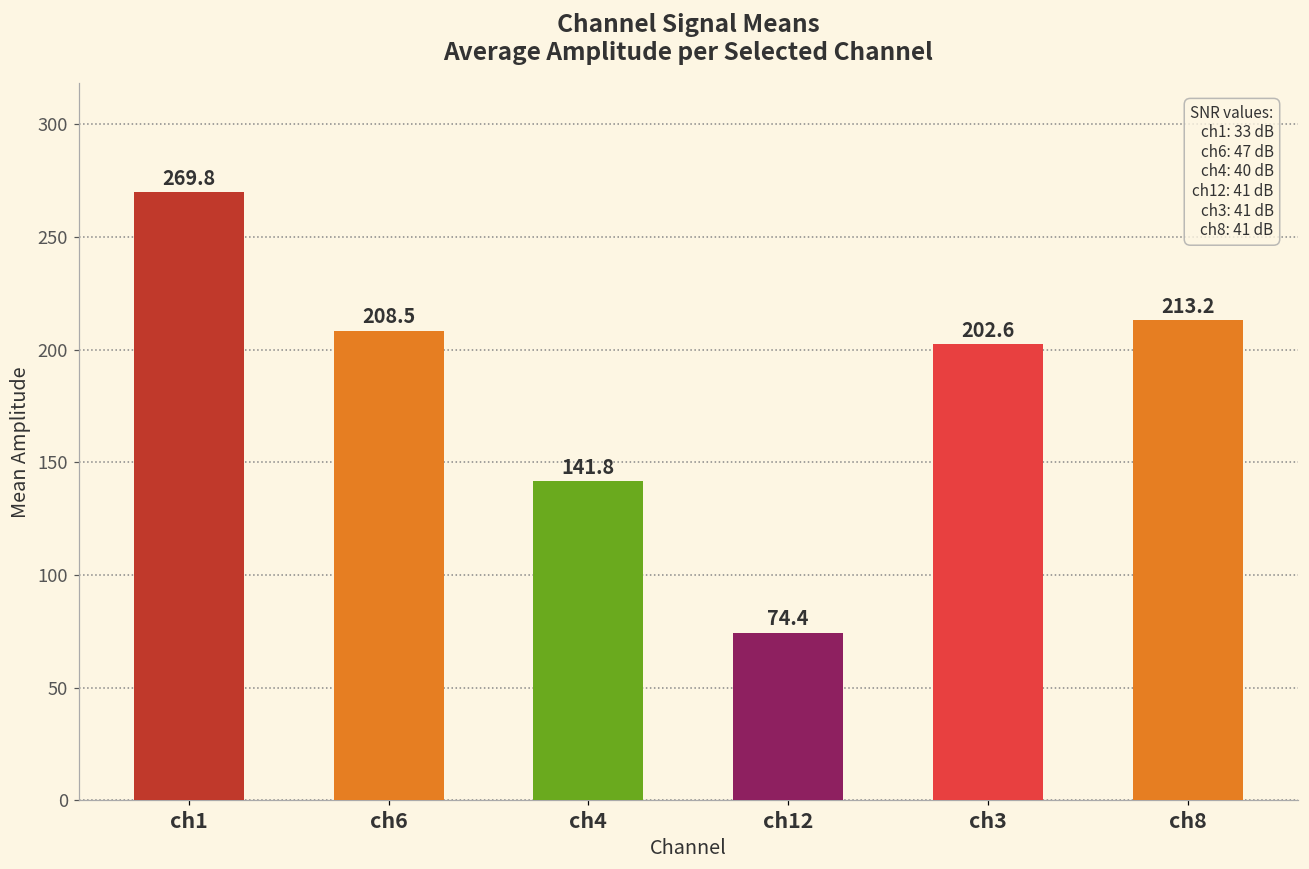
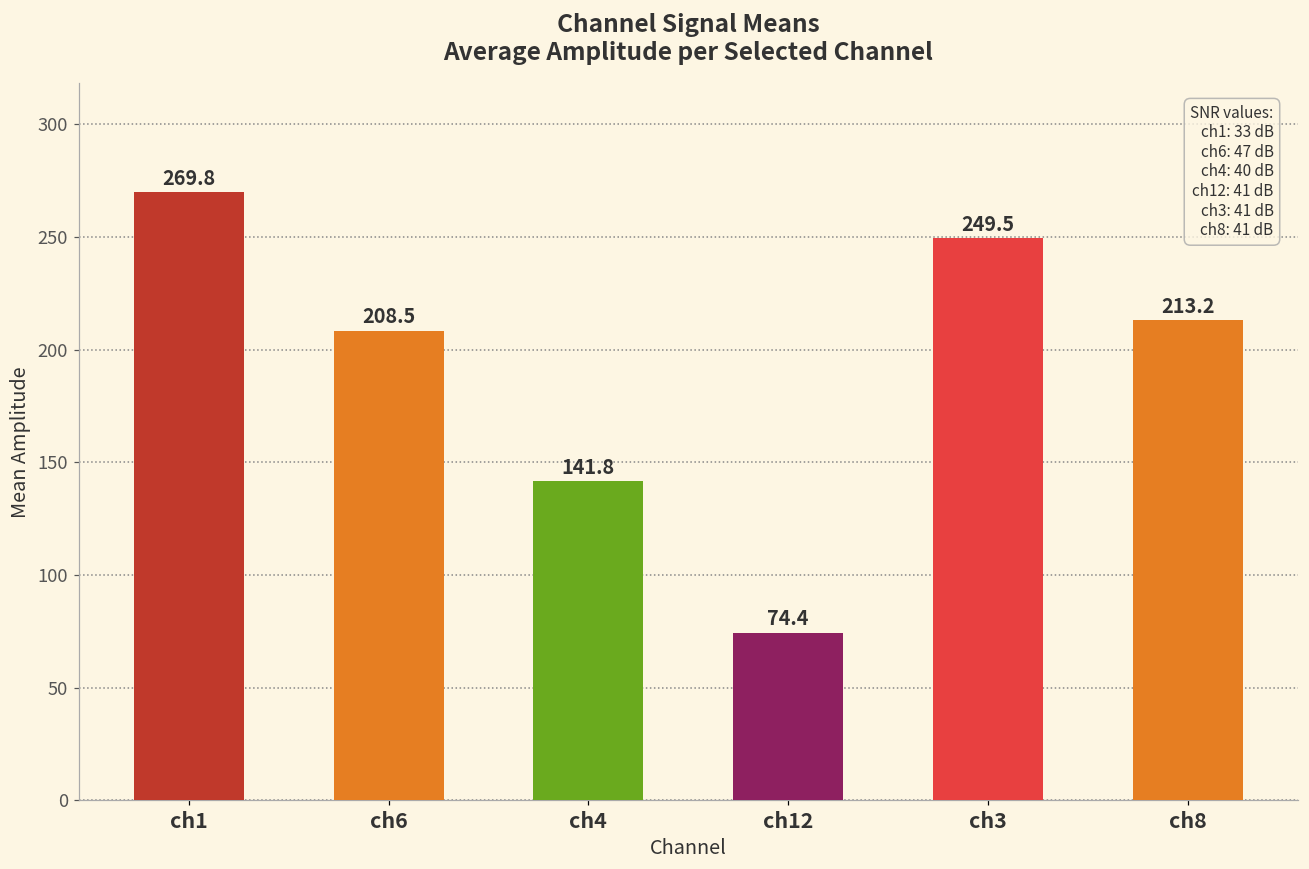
  {
    "ch1": 269.8,
    "ch6": 208.5,
    "ch4": 141.8,
    "ch12": 74.4,
-   "ch3": 202.6,
+   "ch3": 249.5,
    "ch8": 213.2
  }
